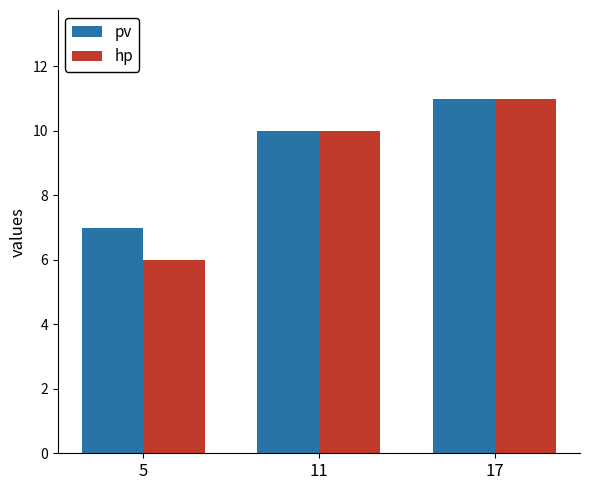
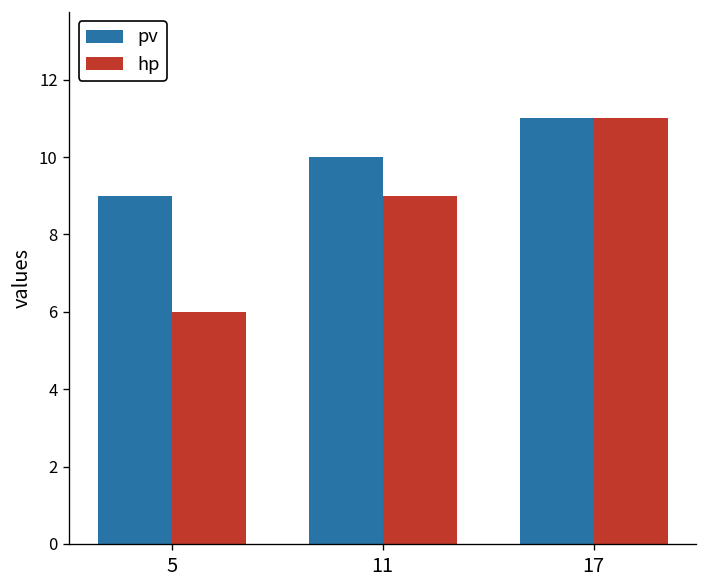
  {
    "pv": {
-     "5": 7,
+     "5": 9,
      "11": 10,
      "17": 11
    },
    "hp": {
      "5": 6,
-     "11": 10,
+     "11": 9,
      "17": 11
    }
  }
